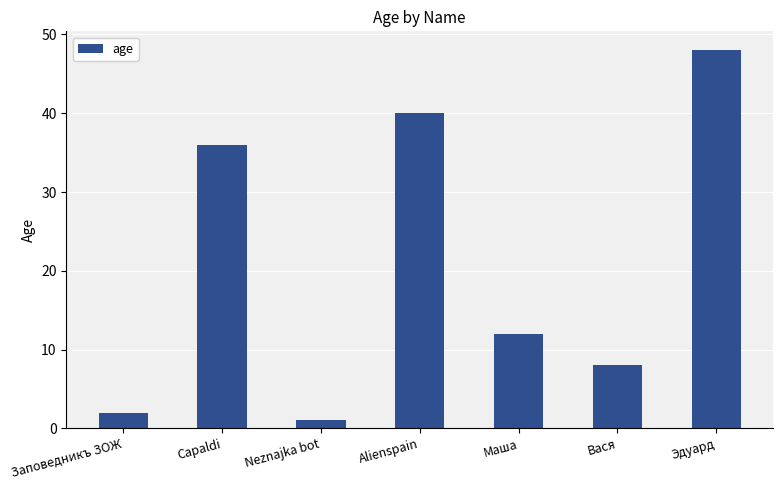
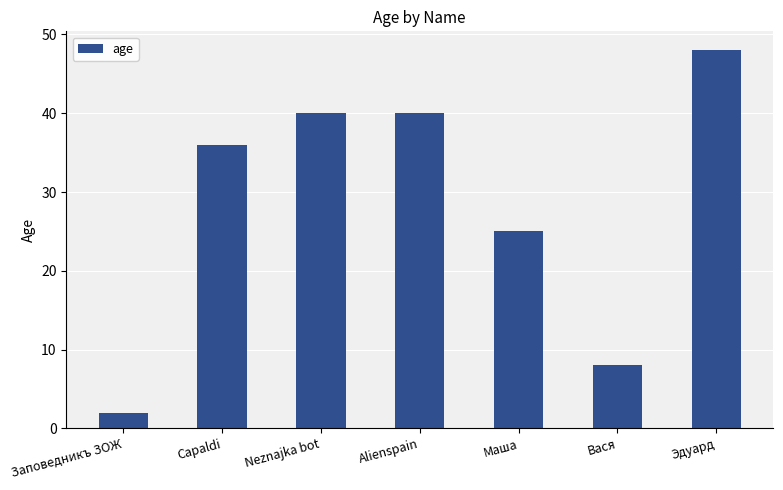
  {
    "Заповедникъ ЗОЖ": 2,
    "Capaldi": 36,
-   "Neznajka bot": 1,
+   "Neznajka bot": 40,
    "Alienspain": 40,
-   "Маша": 12,
+   "Маша": 25,
    "Вася": 8,
    "Эдуард": 48
  }
